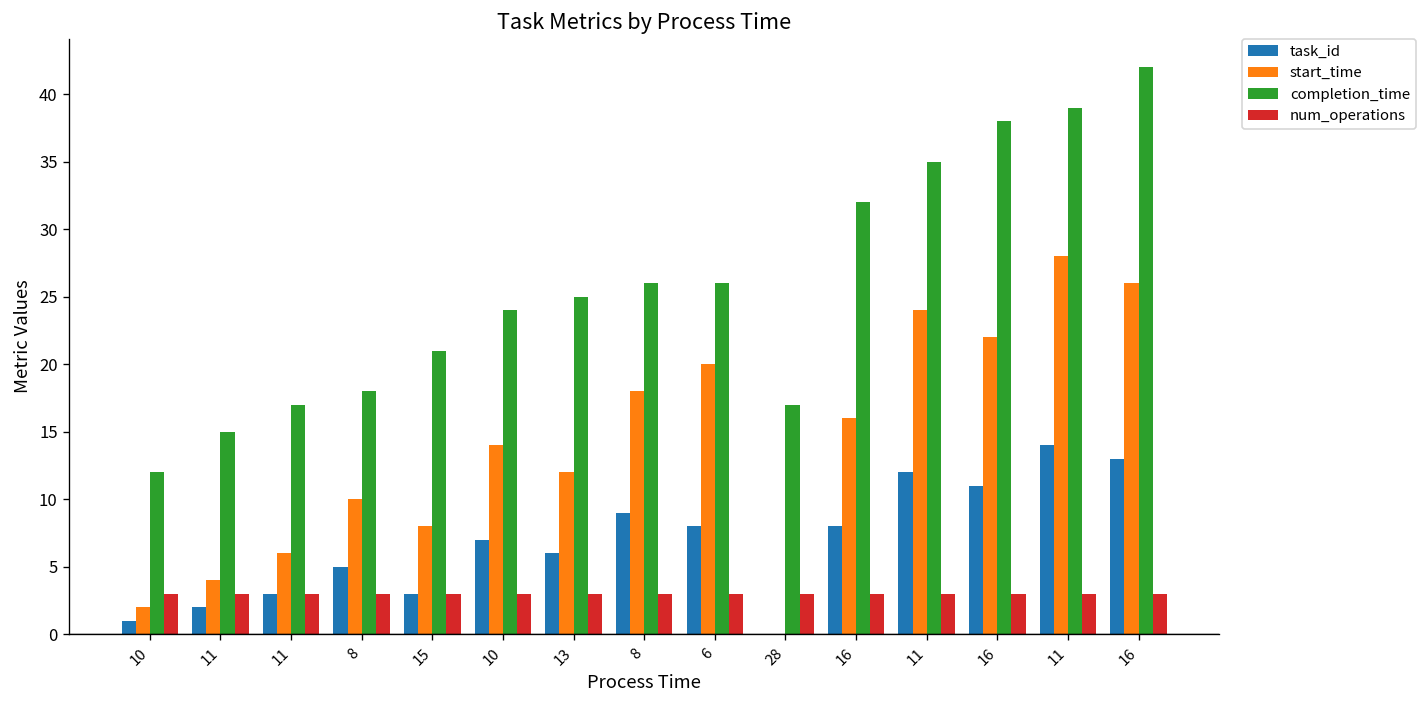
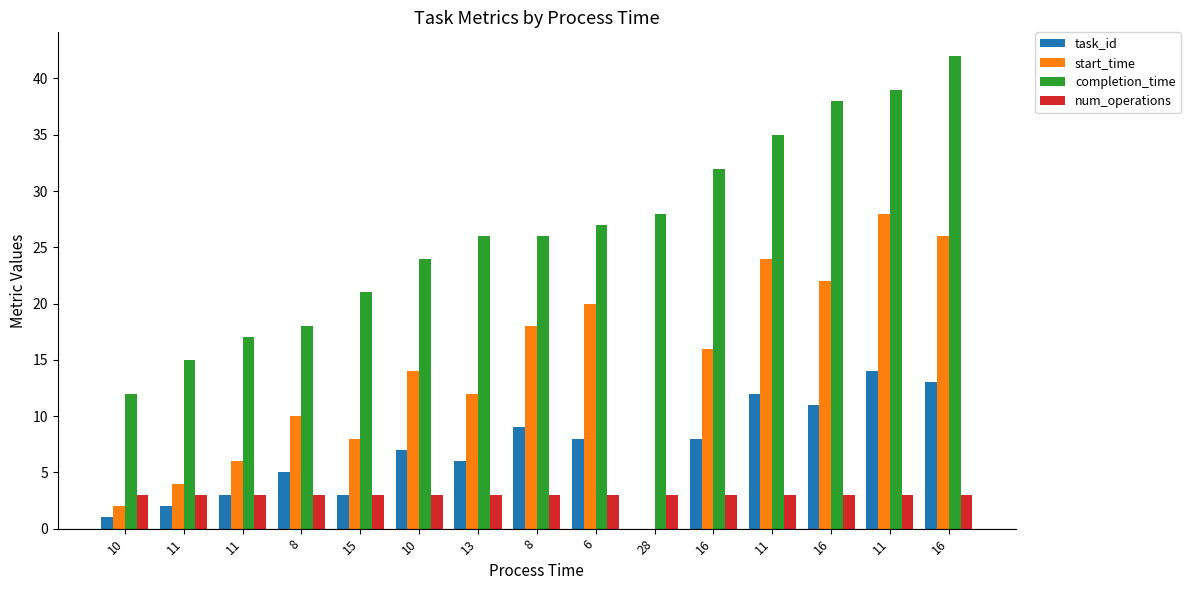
  {
    "task_id": {
      "15": 3,
      "13": 6,
      "6": 8,
      "28": 0
    },
    "start_time": {
      "15": 8,
      "13": 12,
      "6": 20,
      "28": 0
    },
    "completion_time": {
      "15": 21,
-     "13": 25,
-     "6": 26,
-     "28": 17
+     "13": 26,
+     "6": 27,
+     "28": 28
    },
    "num_operations": {
      "15": 3,
      "13": 3,
      "6": 3,
      "28": 3
    }
  }
